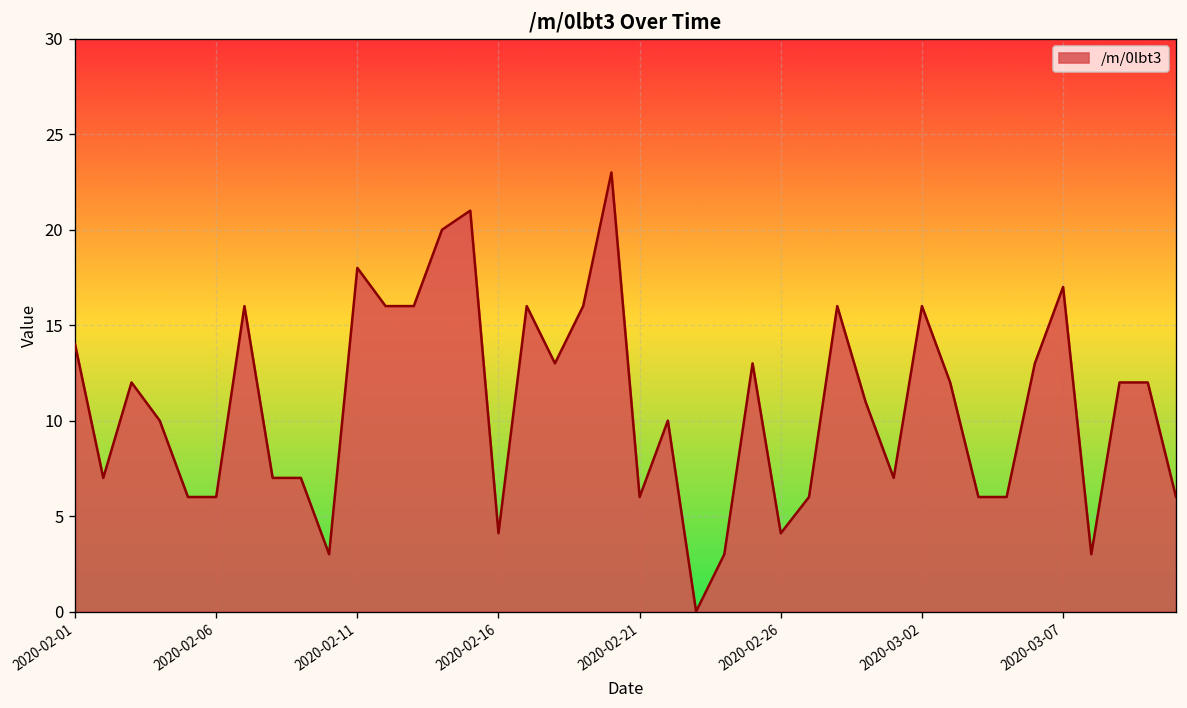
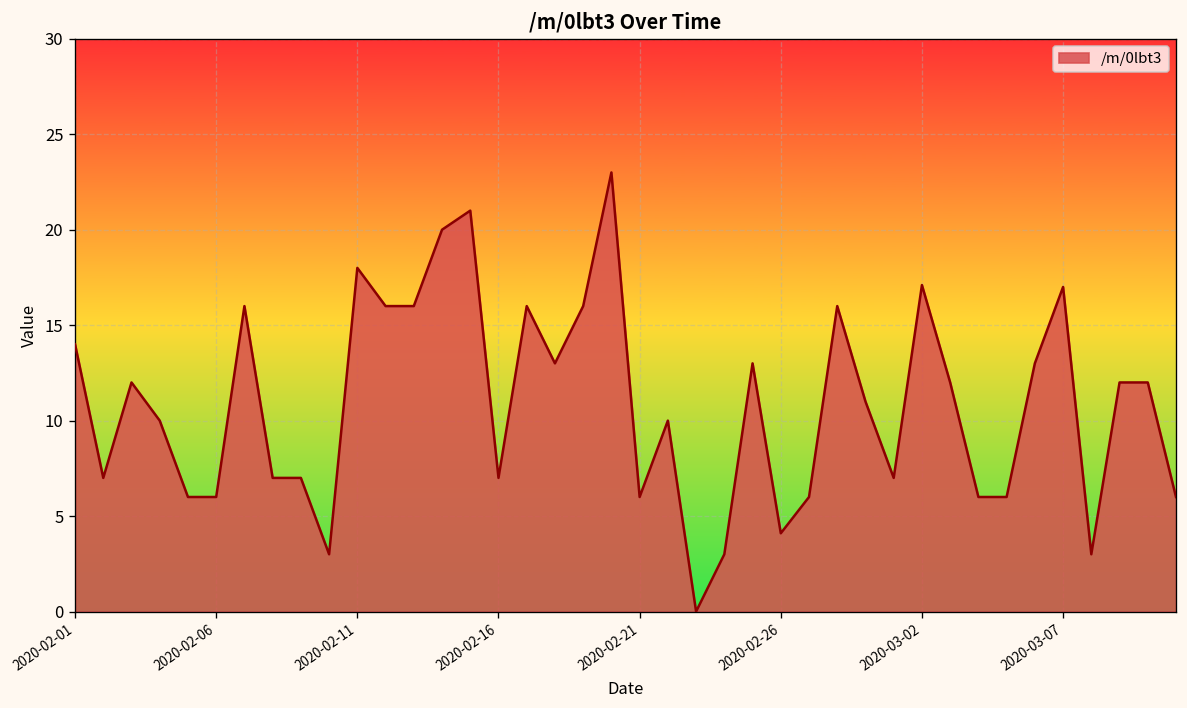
  {
    "2020-02-01": 14.0,
    "2020-02-06": 6.0,
    "2020-02-11": 18.0,
-   "2020-02-16": 4.1,
+   "2020-02-16": 7.0,
    "2020-02-21": 6.0,
    "2020-02-26": 4.1,
-   "2020-03-02": 16.0,
+   "2020-03-02": 17.1,
    "2020-03-07": 17.0
  }
